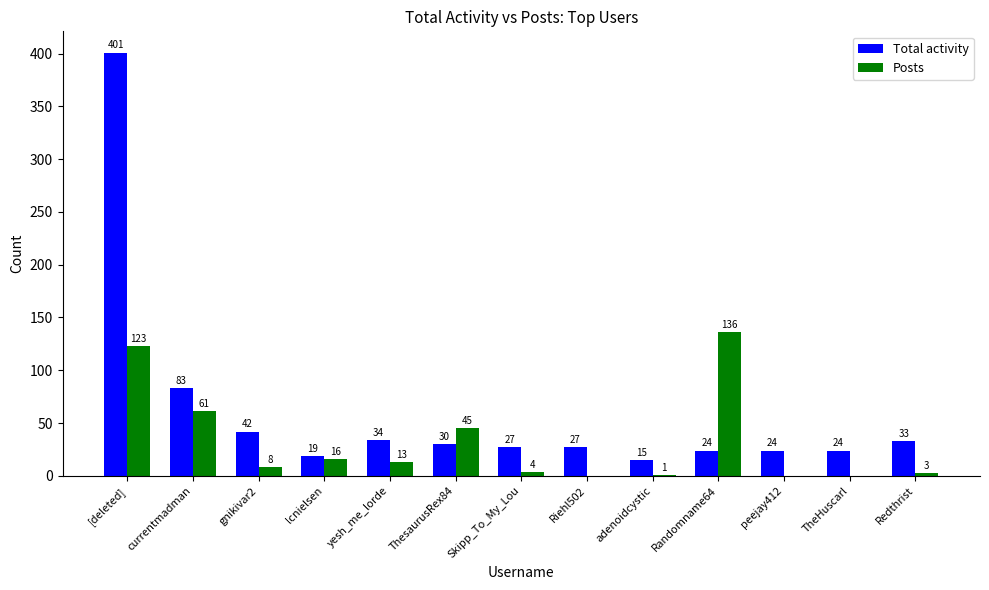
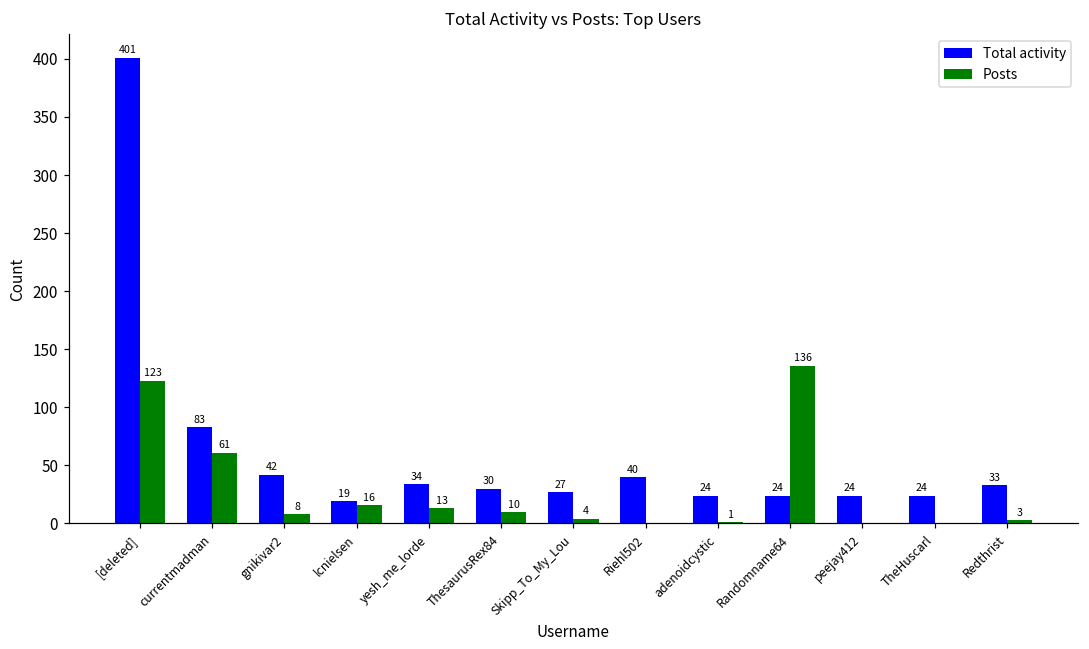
  {
    "Total activity": {
      "[deleted]": 401,
      "currentmadman": 83,
      "gnikivar2": 42,
      "lcnielsen": 19,
      "yesh_me_lorde": 34,
      "ThesaurusRex84": 30,
      "Skipp_To_My_Lou": 27,
-     "Riehl502": 27,
-     "adenoidcystic": 15,
+     "Riehl502": 40,
+     "adenoidcystic": 24,
      "Randomname64": 24,
      "peejay412": 24,
      "TheHuscarl": 24,
      "Redthrist": 33
    },
    "Posts": {
      "[deleted]": 123,
      "currentmadman": 61,
      "gnikivar2": 8,
      "lcnielsen": 16,
      "yesh_me_lorde": 13,
-     "ThesaurusRex84": 45,
+     "ThesaurusRex84": 10,
      "Skipp_To_My_Lou": 4,
      "adenoidcystic": 1,
      "Randomname64": 136,
      "Redthrist": 3
    }
  }
